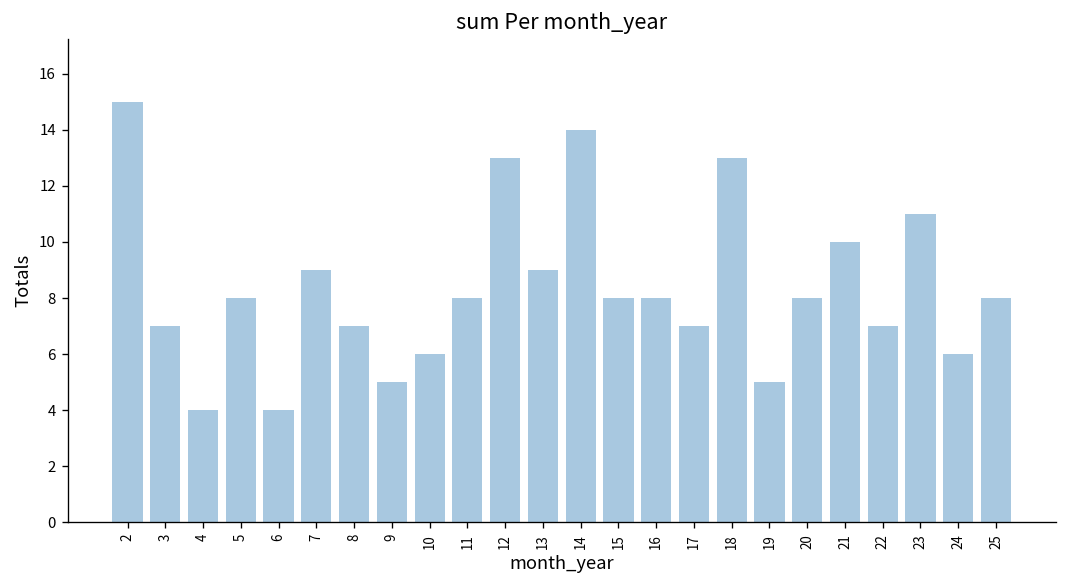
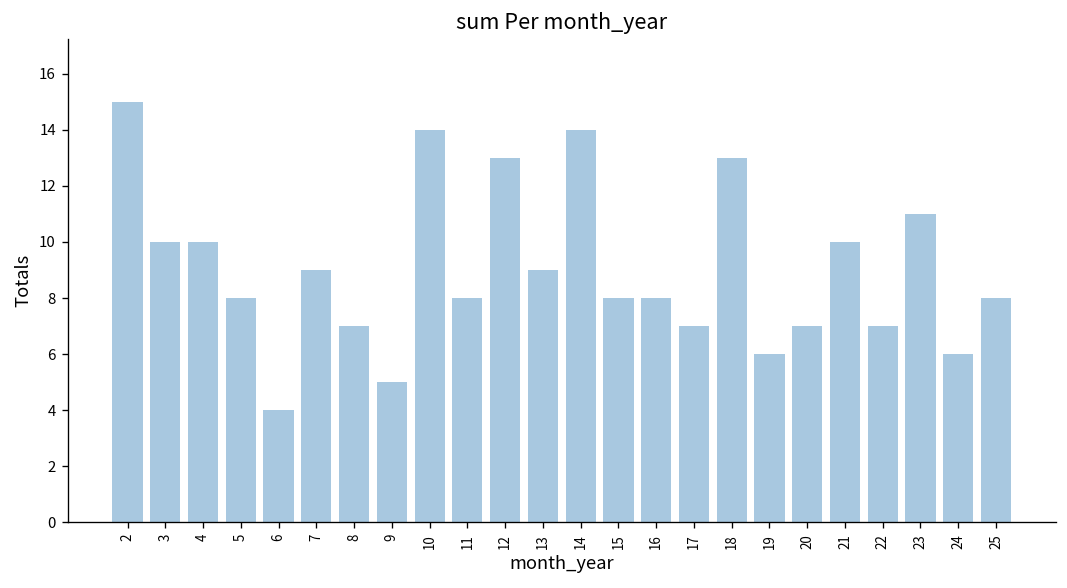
  {
    "2": 15,
-   "3": 7,
-   "4": 4,
+   "3": 10,
+   "4": 10,
    "5": 8,
    "6": 4,
    "7": 9,
    "8": 7,
    "9": 5,
-   "10": 6,
+   "10": 14,
    "11": 8,
    "12": 13,
    "13": 9,
    "14": 14,
    "15": 8,
    "16": 8,
    "17": 7,
    "18": 13,
-   "19": 5,
-   "20": 8,
+   "19": 6,
+   "20": 7,
    "21": 10,
    "22": 7,
    "23": 11,
    "24": 6,
    "25": 8
  }
